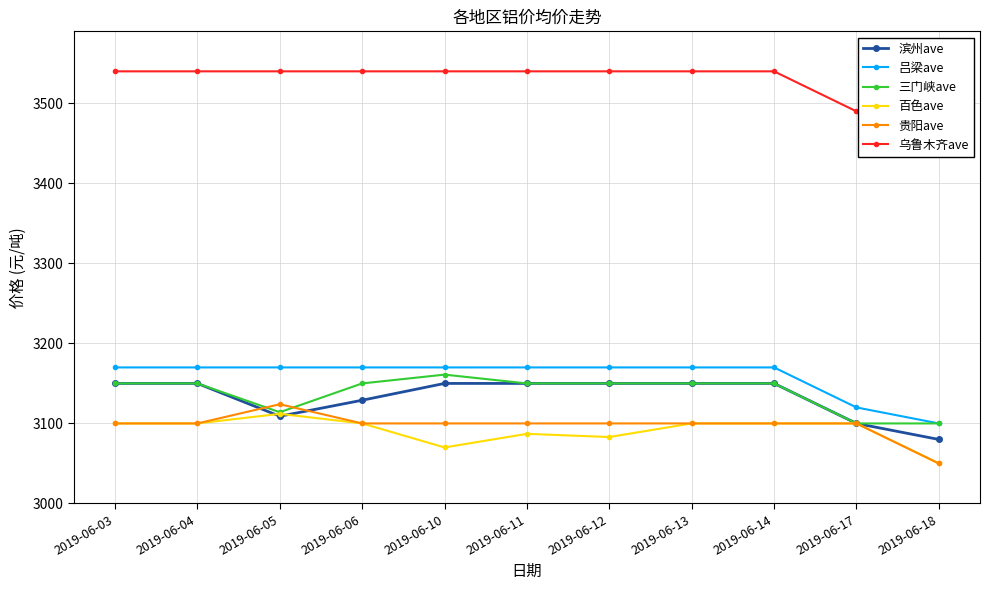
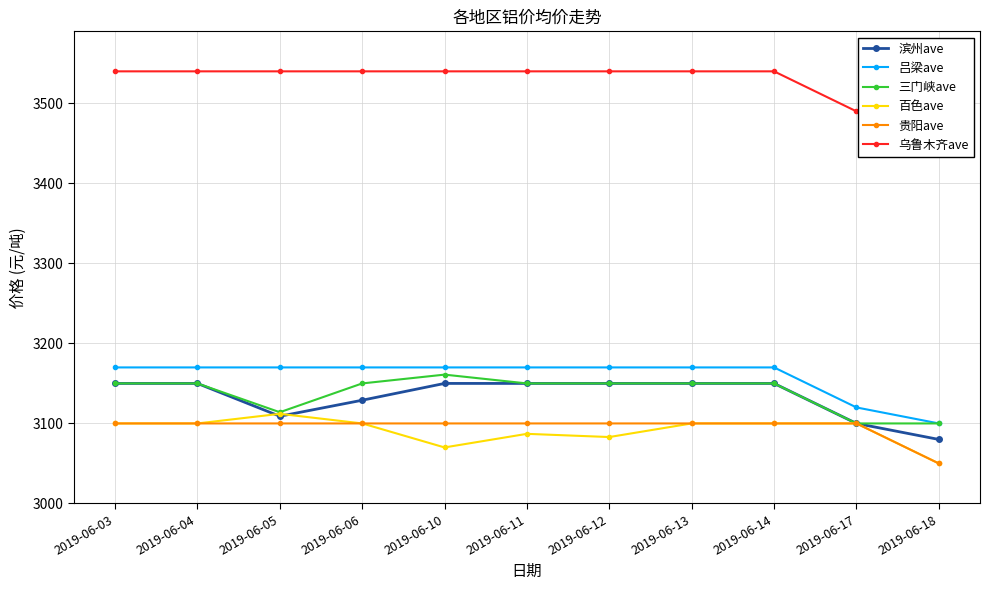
  {
    "滨州ave": {
      "2019-06-06": 3130,
      "2019-06-10": 3150,
      "2019-06-18": 3080
    },
    "吕梁ave": {
      "2019-06-03": 3170,
      "2019-06-04": 3170,
      "2019-06-05": 3170,
      "2019-06-06": 3170,
      "2019-06-10": 3170,
      "2019-06-11": 3170,
      "2019-06-12": 3170,
      "2019-06-13": 3170,
      "2019-06-14": 3170,
      "2019-06-17": 3120
    },
    "三门峡ave": {
      "2019-06-06": 3150,
      "2019-06-10": 3160
    },
    "百色ave": {
      "2019-06-10": 3070,
      "2019-06-11": 3090,
      "2019-06-12": 3080
    },
    "贵阳ave": {
-     "2019-06-05": 3120,
+     "2019-06-05": 3100,
      "2019-06-10": 3100,
      "2019-06-11": 3100,
      "2019-06-12": 3100
    },
    "乌鲁木齐ave": {
      "2019-06-03": 3540,
      "2019-06-04": 3540,
      "2019-06-05": 3540,
      "2019-06-06": 3540,
      "2019-06-10": 3540,
      "2019-06-11": 3540,
      "2019-06-12": 3540,
      "2019-06-13": 3540,
      "2019-06-14": 3540,
      "2019-06-17": 3490
    }
  }
